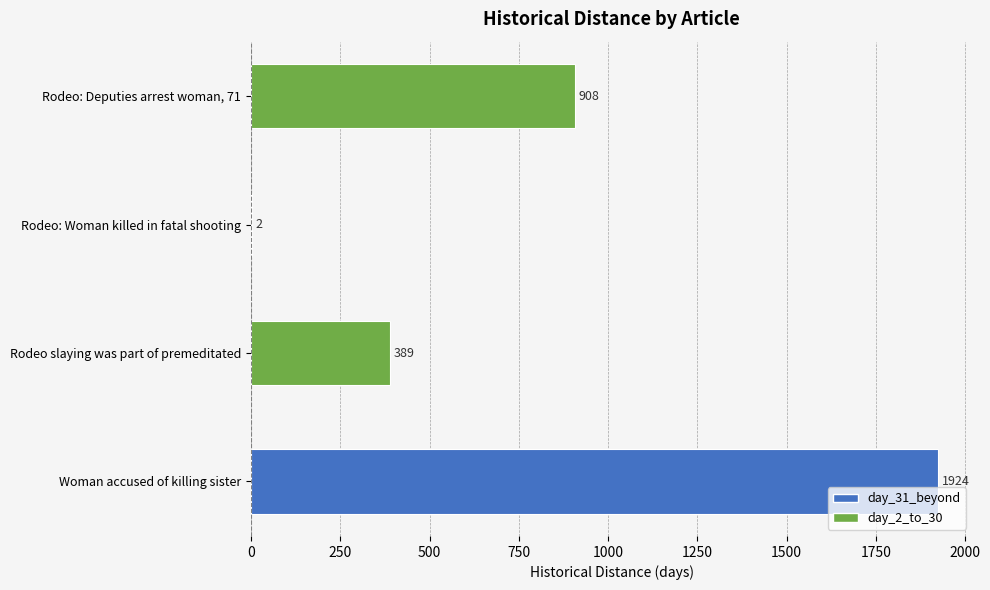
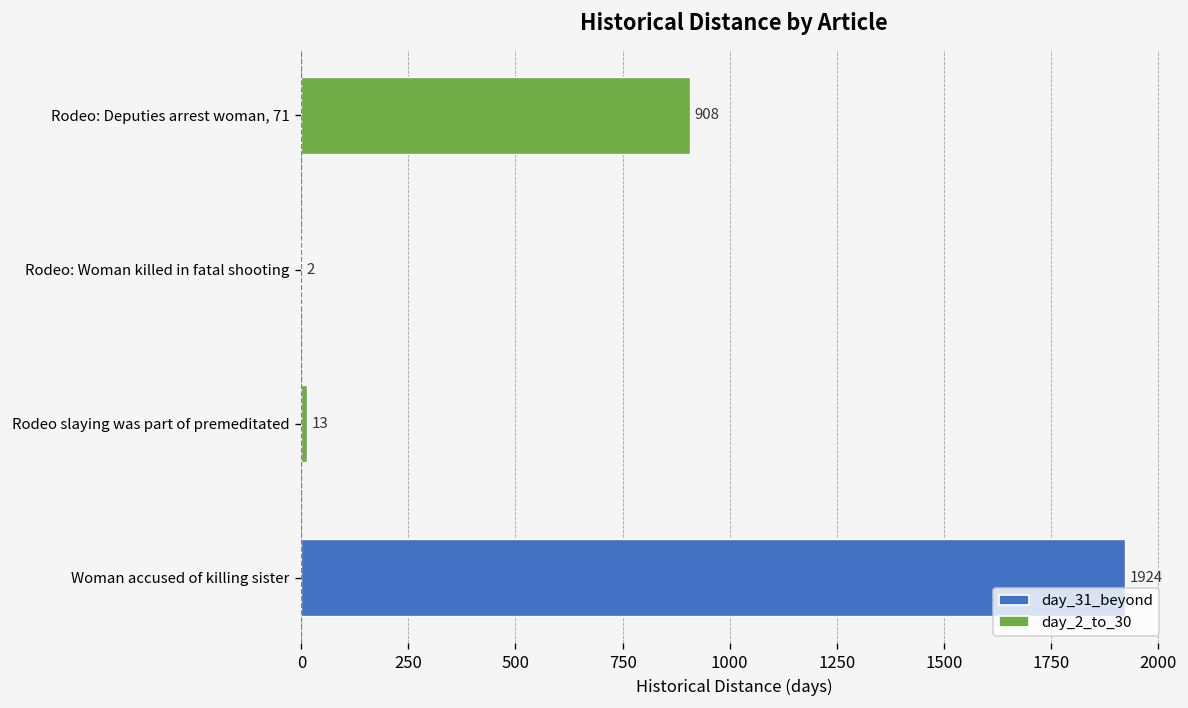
  {
    "Rodeo: Deputies arrest woman, 71": 908,
    "Rodeo: Woman killed in fatal shooting": 2,
-   "Rodeo slaying was part of premeditated": 389
+   "Rodeo slaying was part of premeditated": 13
  }
